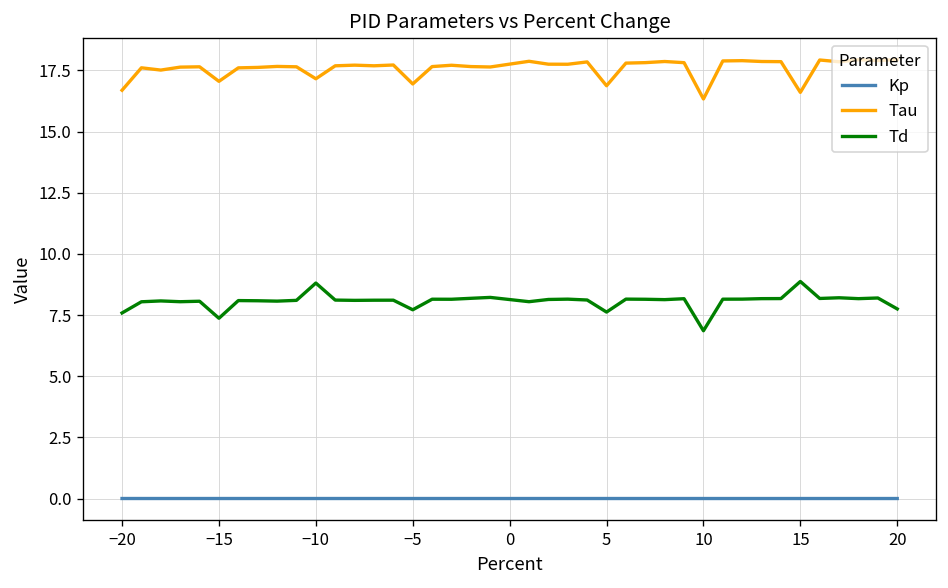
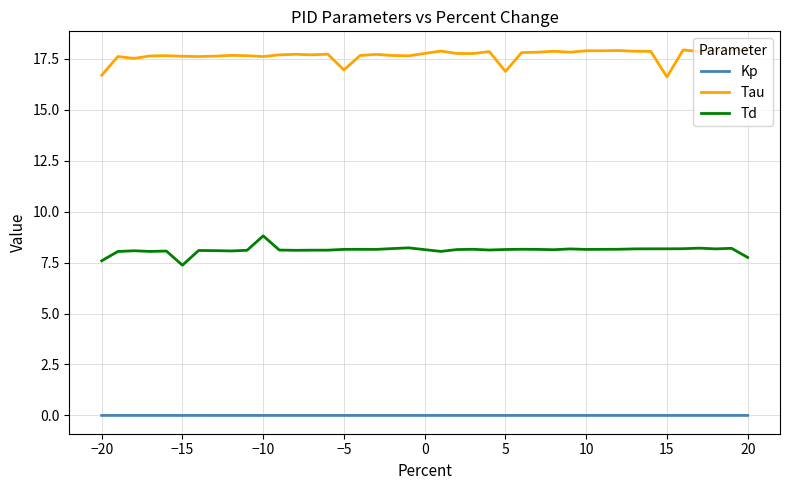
  {
    "Kp": {
      "−20": 0.0,
      "−15": 0.0,
      "−10": 0.0,
      "−5": 0.0,
      "5": 0.0,
      "10": 0.0,
      "15": 0.0,
      "20": 0.0
    },
    "Tau": {
      "−20": 16.7,
-     "−15": 17.1,
-     "−10": 17.2,
+     "−15": 17.6,
+     "−10": 17.6,
      "−5": 16.9,
      "5": 16.9,
-     "10": 16.3,
+     "10": 17.9,
      "15": 16.6
    },
    "Td": {
      "−20": 7.6,
      "−15": 7.4,
      "−10": 8.8,
-     "−5": 7.7,
-     "5": 7.6,
-     "10": 6.9,
-     "15": 8.9,
+     "−5": 8.1,
+     "5": 8.1,
+     "10": 8.1,
+     "15": 8.2,
      "20": 7.8
    }
  }
